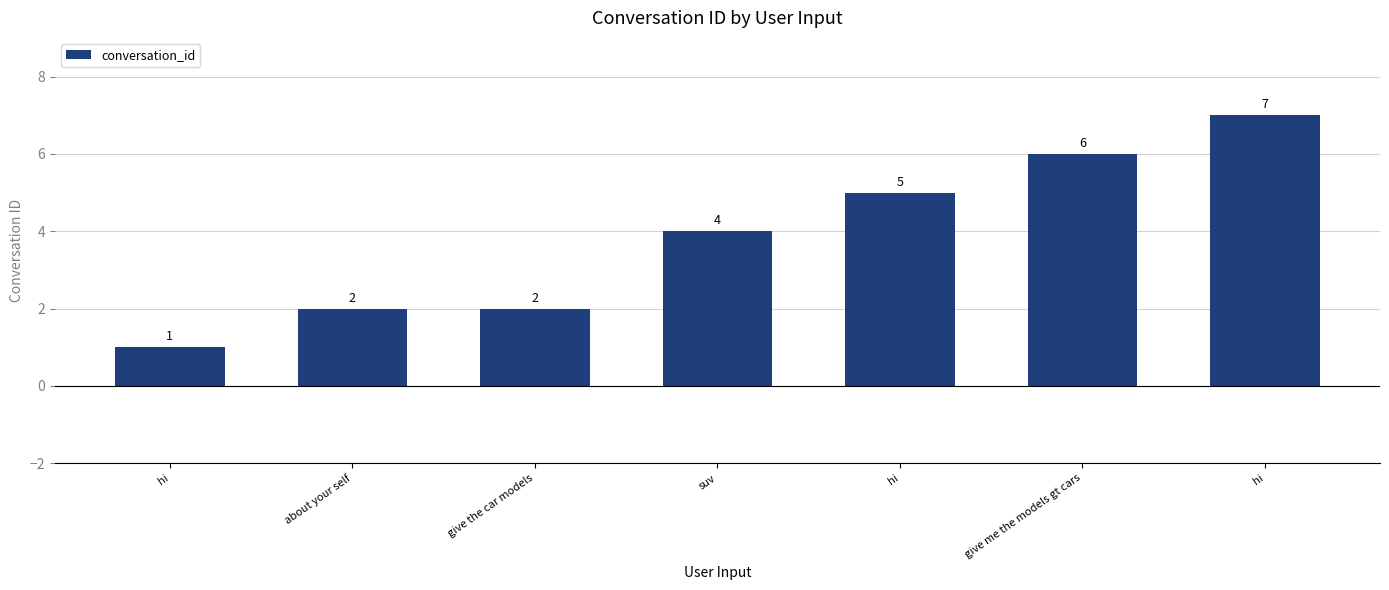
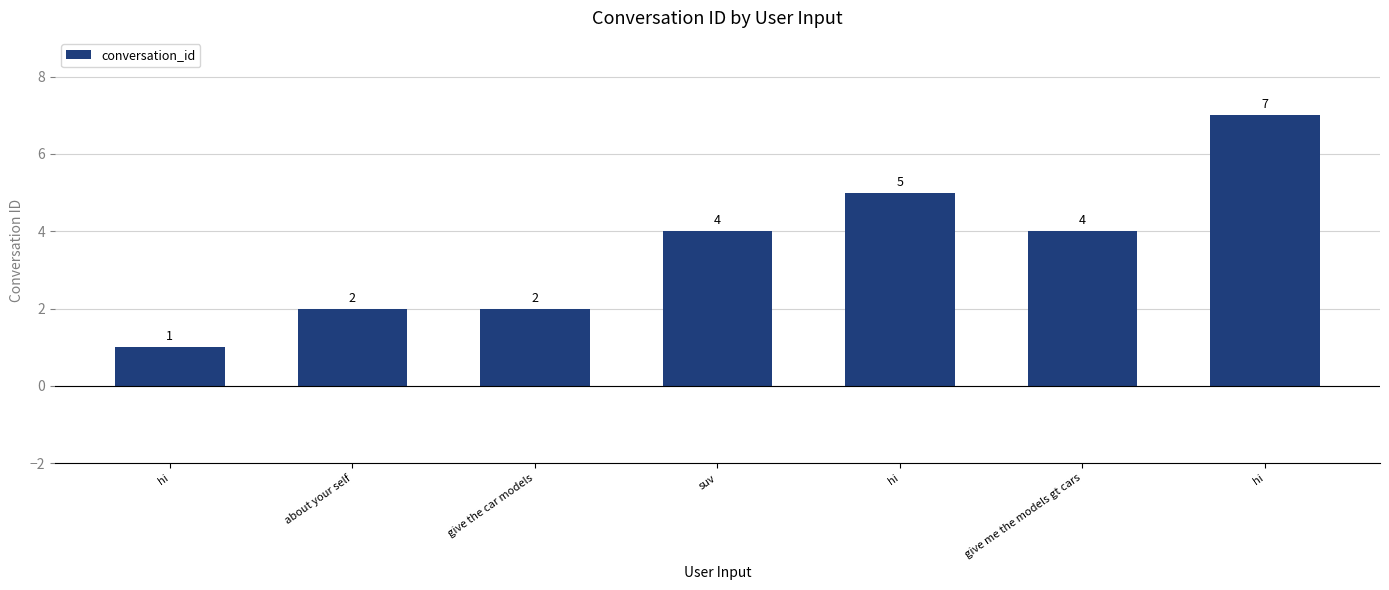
  {
-   "give me the models gt cars": 6
+   "give me the models gt cars": 4
  }
